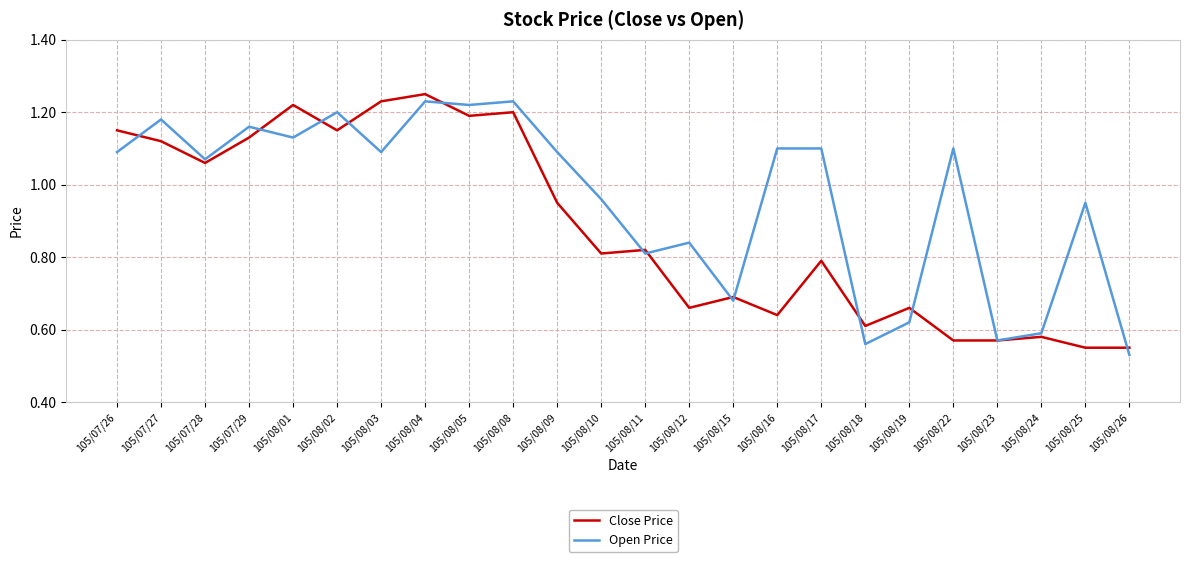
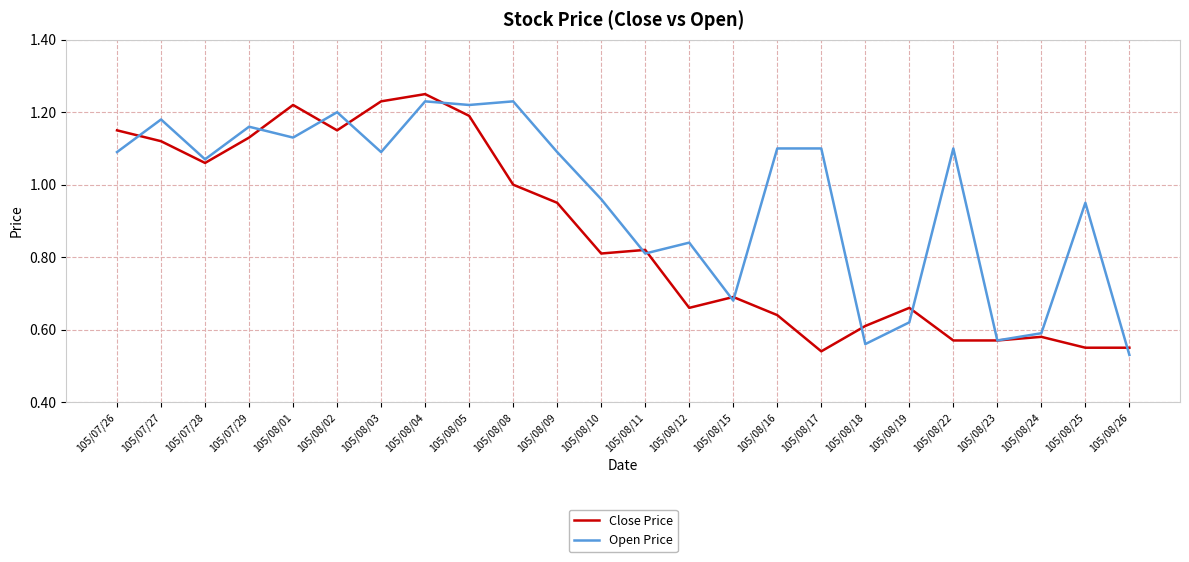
  {
    "Close Price": {
      "105/07/26": 1.15,
      "105/07/27": 1.12,
      "105/07/28": 1.06,
      "105/07/29": 1.13,
      "105/08/01": 1.22,
      "105/08/02": 1.15,
      "105/08/03": 1.23,
      "105/08/04": 1.25,
      "105/08/05": 1.19,
-     "105/08/08": 1.2,
+     "105/08/08": 1.0,
      "105/08/09": 0.95,
      "105/08/10": 0.81,
      "105/08/11": 0.82,
      "105/08/12": 0.66,
      "105/08/15": 0.69,
      "105/08/16": 0.64,
-     "105/08/17": 0.79,
+     "105/08/17": 0.54,
      "105/08/18": 0.61,
      "105/08/19": 0.66,
      "105/08/22": 0.57,
      "105/08/24": 0.58,
      "105/08/25": 0.55,
      "105/08/26": 0.55
    },
    "Open Price": {
      "105/07/26": 1.09,
      "105/07/27": 1.18,
      "105/07/28": 1.07,
      "105/07/29": 1.16,
      "105/08/01": 1.13,
      "105/08/02": 1.20,
      "105/08/03": 1.09,
      "105/08/04": 1.23,
      "105/08/05": 1.22,
      "105/08/08": 1.23,
      "105/08/09": 1.09,
      "105/08/10": 0.96,
      "105/08/11": 0.81,
      "105/08/12": 0.84,
      "105/08/15": 0.68,
      "105/08/16": 1.10,
      "105/08/17": 1.10,
      "105/08/18": 0.56,
      "105/08/19": 0.62,
      "105/08/22": 1.10,
      "105/08/24": 0.59,
      "105/08/25": 0.95,
      "105/08/26": 0.53
    }
  }
